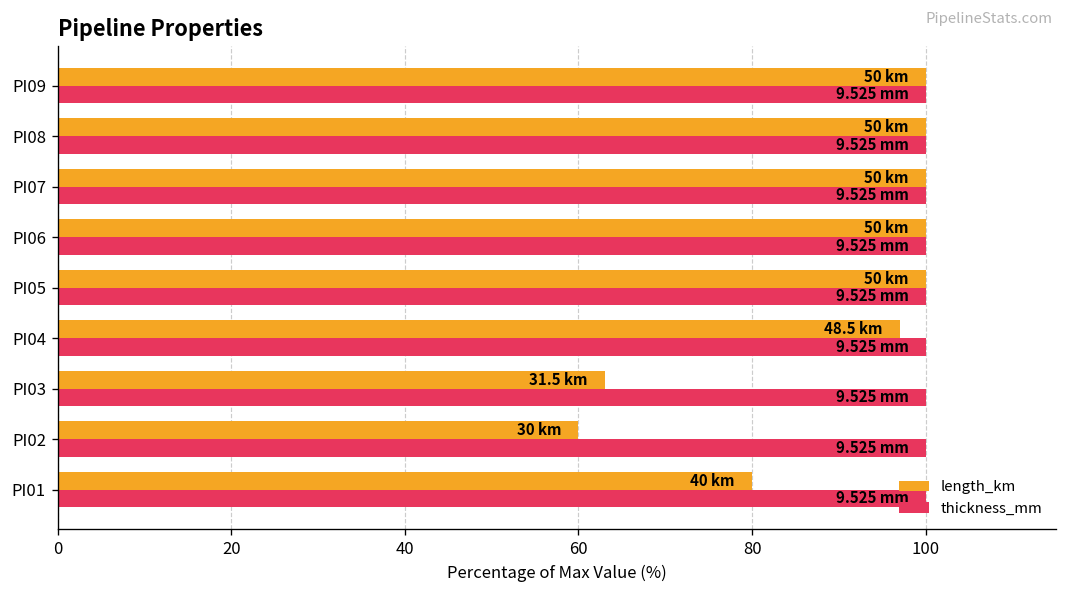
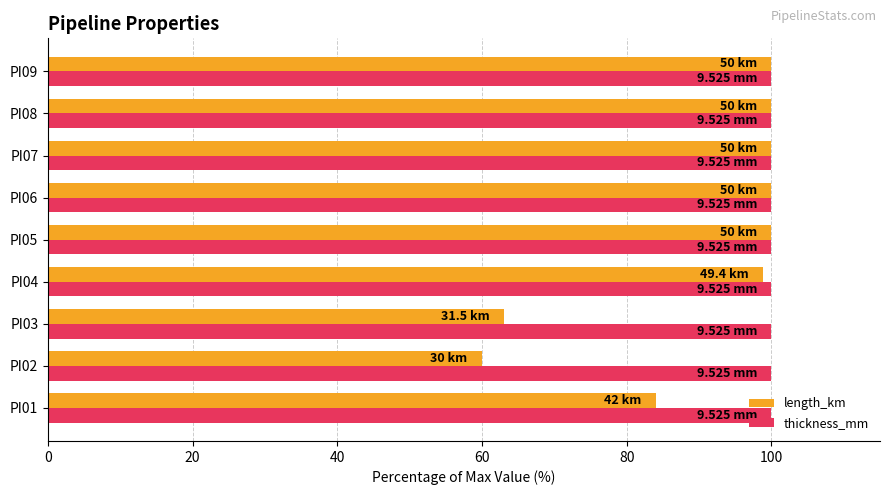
  {
    "length_km": {
-     "PI04": 48.5,
-     "PI01": 40
+     "PI04": 49.4,
+     "PI01": 42
    }
  }
